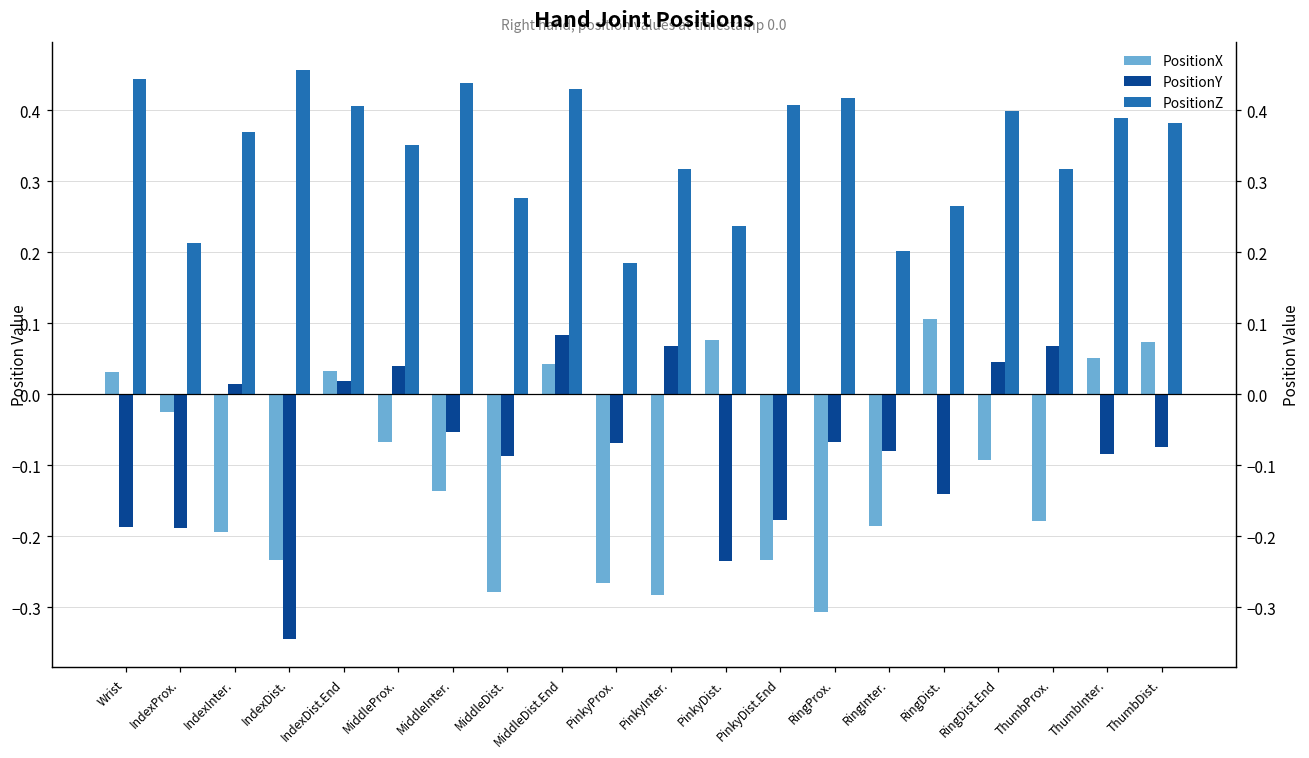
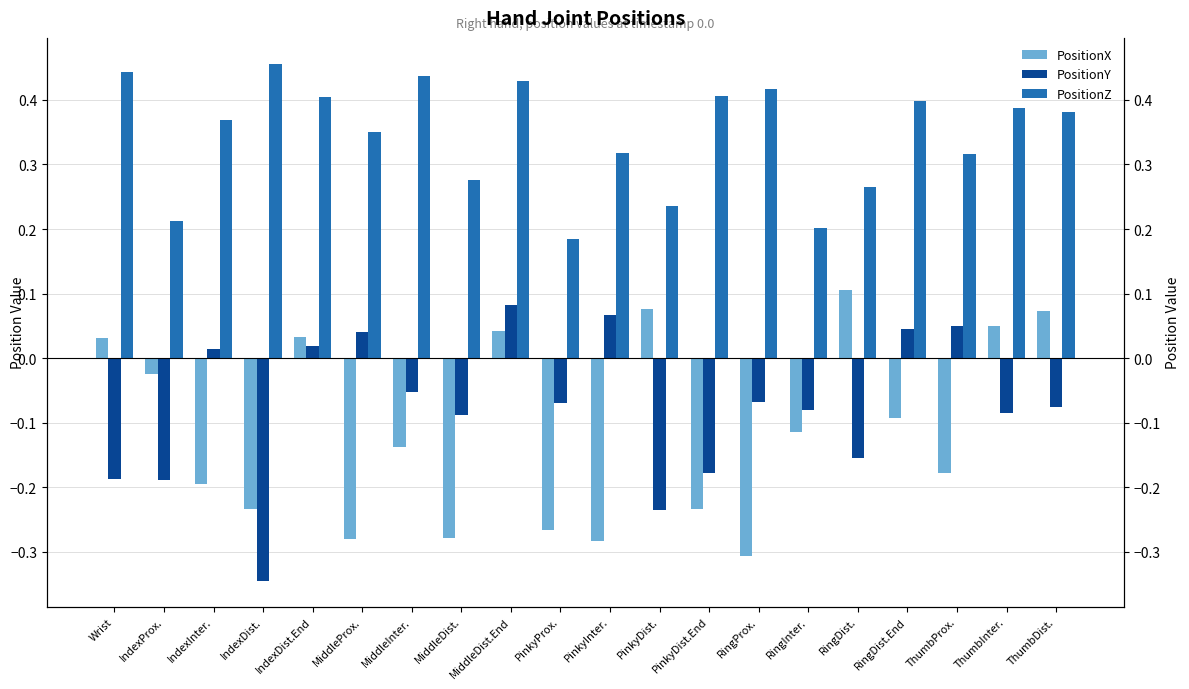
  {
    "PositionX": {
      "Wrist": 0.03,
      "IndexProx.": -0.02,
      "IndexInter.": -0.19,
      "IndexDist.": -0.23,
      "IndexDist.End": 0.03,
-     "MiddleProx.": -0.07,
+     "MiddleProx.": -0.28,
      "MiddleInter.": -0.14,
      "MiddleDist.": -0.28,
      "MiddleDist.End": 0.04,
      "PinkyProx.": -0.27,
      "PinkyInter.": -0.28,
      "PinkyDist.": 0.08,
      "PinkyDist.End": -0.23,
      "RingProx.": -0.31,
-     "RingInter.": -0.19,
+     "RingInter.": -0.11,
      "RingDist.": 0.11,
      "RingDist.End": -0.09,
      "ThumbProx.": -0.18,
      "ThumbInter.": 0.05,
      "ThumbDist.": 0.07
    },
    "PositionY": {
      "Wrist": -0.19,
      "IndexProx.": -0.19,
      "IndexInter.": 0.01,
      "IndexDist.": -0.34,
      "IndexDist.End": 0.02,
      "MiddleProx.": 0.04,
      "MiddleInter.": -0.05,
      "MiddleDist.": -0.09,
      "MiddleDist.End": 0.08,
      "PinkyProx.": -0.07,
      "PinkyInter.": 0.07,
      "PinkyDist.": -0.23,
      "PinkyDist.End": -0.18,
      "RingProx.": -0.07,
      "RingInter.": -0.08,
-     "RingDist.": -0.14,
+     "RingDist.": -0.15,
      "RingDist.End": 0.05,
-     "ThumbProx.": 0.07,
+     "ThumbProx.": 0.05,
      "ThumbInter.": -0.08,
      "ThumbDist.": -0.08
    },
    "PositionZ": {
      "Wrist": 0.44,
      "IndexProx.": 0.21,
      "IndexInter.": 0.37,
      "IndexDist.": 0.46,
      "IndexDist.End": 0.41,
      "MiddleProx.": 0.35,
      "MiddleInter.": 0.44,
      "MiddleDist.": 0.28,
      "MiddleDist.End": 0.43,
      "PinkyProx.": 0.18,
      "PinkyInter.": 0.32,
      "PinkyDist.": 0.24,
      "PinkyDist.End": 0.41,
      "RingProx.": 0.42,
      "RingInter.": 0.20,
      "RingDist.": 0.27,
      "RingDist.End": 0.40,
      "ThumbProx.": 0.32,
      "ThumbInter.": 0.39,
      "ThumbDist.": 0.38
    }
  }
